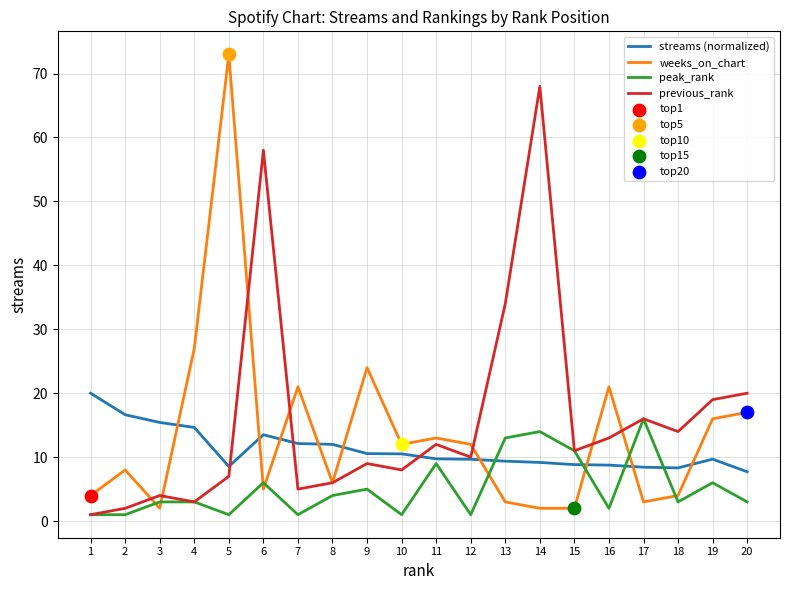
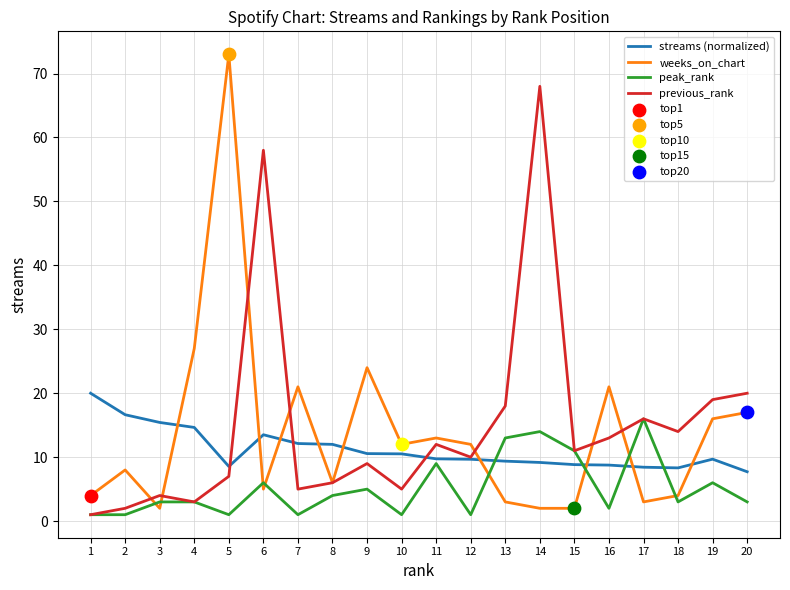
  {
    "streams (normalized)": {
      "1": 20,
      "2": 17,
      "3": 15,
      "4": 15,
      "5": 9,
      "6": 14,
      "7": 12,
      "8": 12,
      "9": 11,
      "10": 11,
      "11": 10,
      "13": 9,
      "14": 9,
      "15": 9,
      "16": 9,
      "17": 8,
      "18": 8,
      "19": 10,
      "20": 8
    },
    "peak_rank": {
      "2": 1,
      "3": 3,
      "5": 1,
      "6": 6,
      "7": 1,
      "8": 4,
      "9": 5,
      "10": 1,
      "11": 9,
      "12": 1,
      "13": 13,
      "14": 14,
      "16": 2,
      "18": 3,
      "19": 6,
      "20": 3
    },
    "previous_rank": {
      "2": 2,
      "3": 4,
      "5": 7,
      "6": 58,
      "7": 5,
      "9": 9,
-     "10": 8,
+     "10": 5,
      "11": 12,
-     "13": 34,
+     "13": 18,
      "14": 68,
      "16": 13,
      "18": 14,
      "19": 19,
      "20": 20
    }
  }
